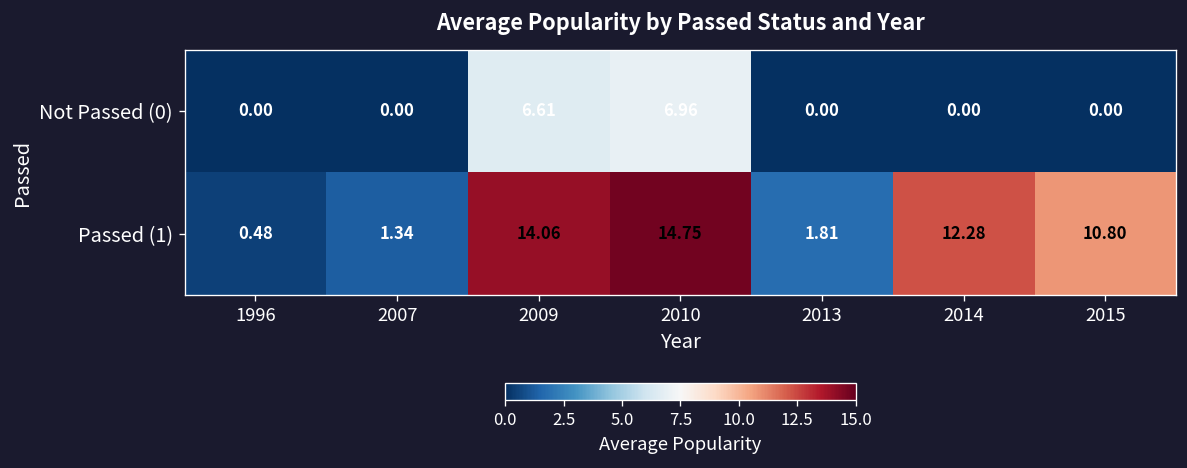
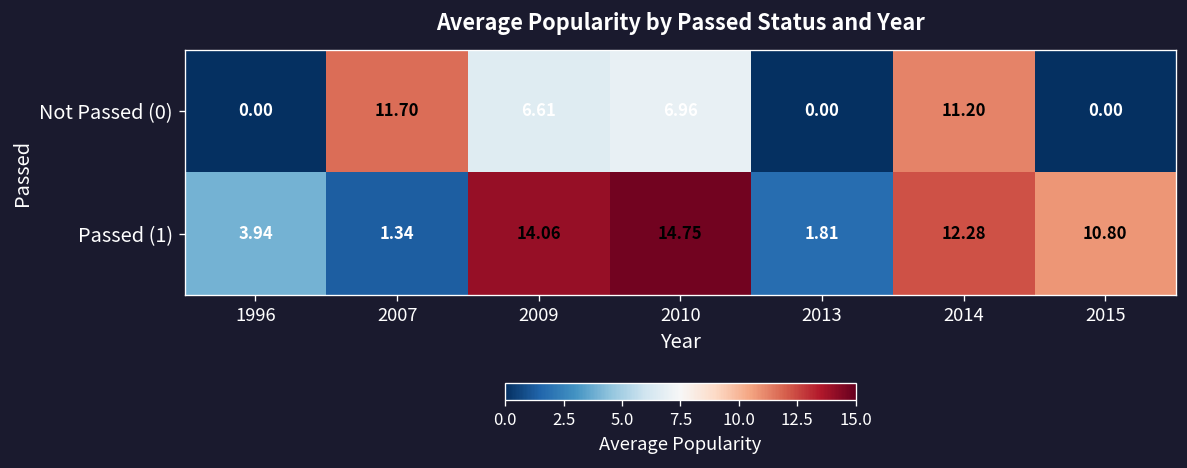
  {
    "Not Passed (0)": {
      "1996": 0.00,
-     "2007": 0.00,
+     "2007": 11.70,
      "2013": 0.00,
-     "2014": 0.00,
+     "2014": 11.20,
      "2015": 0.00
    },
    "Passed (1)": {
-     "1996": 0.48,
+     "1996": 3.94,
      "2007": 1.34,
      "2009": 14.06,
      "2010": 14.75,
      "2013": 1.81,
      "2014": 12.28,
      "2015": 10.80
    }
  }
